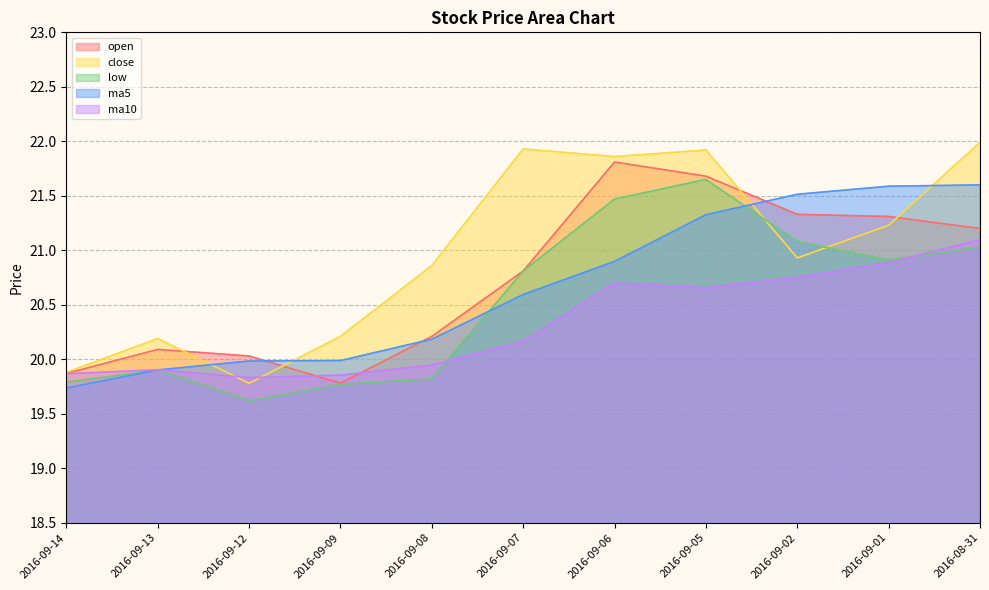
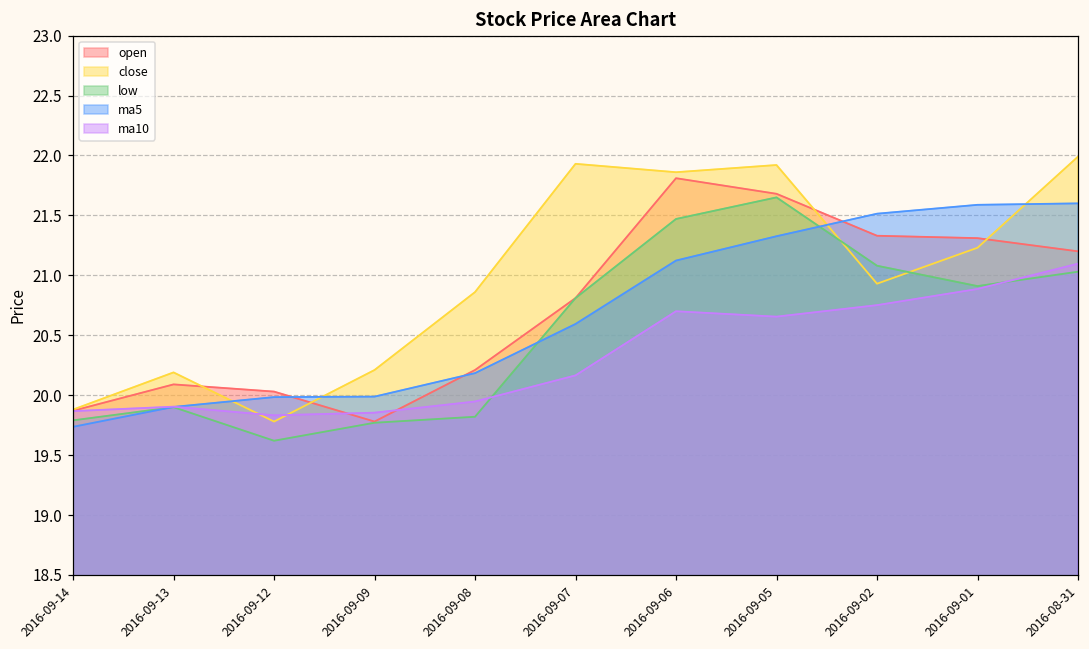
  {
    "open": {
      "2016-09-13": 20.09,
      "2016-09-12": 20.03,
      "2016-09-08": 20.21,
      "2016-09-06": 21.81,
      "2016-09-05": 21.68,
      "2016-09-02": 21.33,
      "2016-09-01": 21.31,
      "2016-08-31": 21.20
    },
    "close": {
      "2016-09-13": 20.19,
      "2016-09-12": 19.78,
      "2016-09-09": 20.21,
      "2016-09-08": 20.86,
      "2016-09-07": 21.93,
      "2016-09-06": 21.86,
      "2016-09-05": 21.92,
      "2016-09-02": 20.93,
      "2016-09-01": 21.23,
      "2016-08-31": 21.99
    },
    "low": {
      "2016-09-14": 19.79,
      "2016-09-12": 19.62,
      "2016-09-08": 19.82,
      "2016-09-06": 21.47,
      "2016-09-05": 21.65,
      "2016-09-02": 21.08,
      "2016-09-01": 20.91,
      "2016-08-31": 21.03
    },
    "ma5": {
      "2016-09-14": 19.74,
      "2016-09-12": 19.98,
      "2016-09-09": 19.99,
      "2016-09-08": 20.18,
      "2016-09-07": 20.59,
-     "2016-09-06": 20.90,
+     "2016-09-06": 21.12,
      "2016-09-05": 21.33,
      "2016-09-02": 21.51,
      "2016-09-01": 21.59,
      "2016-08-31": 21.60
    },
    "ma10": {
      "2016-09-12": 19.83,
      "2016-09-09": 19.85,
      "2016-09-08": 19.95,
      "2016-09-07": 20.17,
      "2016-09-06": 20.70,
      "2016-09-05": 20.66,
      "2016-09-02": 20.75,
      "2016-09-01": 20.89,
      "2016-08-31": 21.10
    }
  }
